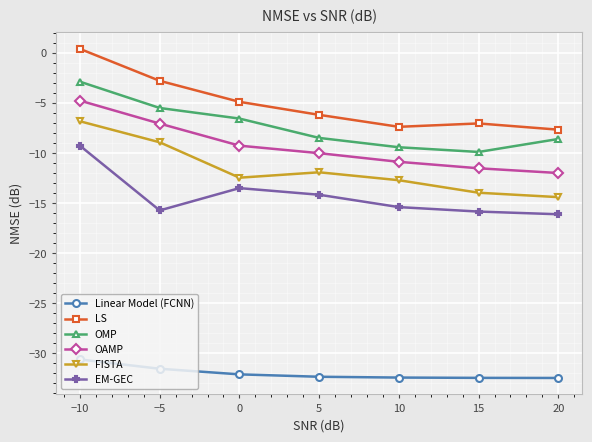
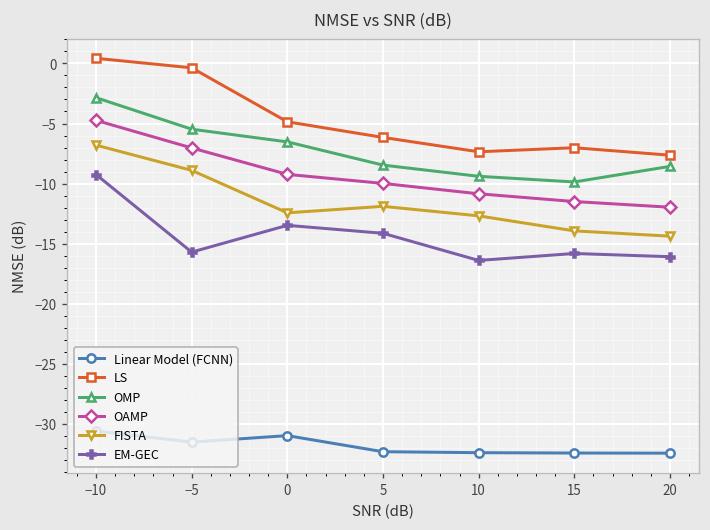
  {
    "Linear Model (FCNN)": {
-     "0": -32.1,
+     "0": -31.0,
      "5": -32.3,
      "10": -32.4,
      "15": -32.4,
      "20": -32.5
    },
    "LS": {
      "−10": 0.4,
-     "−5": -2.8,
+     "−5": -0.4,
      "0": -4.9,
      "5": -6.2,
      "10": -7.4,
      "15": -7.0,
      "20": -7.6
    },
    "OMP": {
      "−10": -2.8,
      "−5": -5.5,
      "0": -6.5,
      "5": -8.5,
      "10": -9.4,
      "15": -9.9,
      "20": -8.6
    },
    "OAMP": {
      "−10": -4.7,
      "−5": -7.0,
      "0": -9.2,
      "5": -10.0,
      "10": -10.9,
      "15": -11.5,
      "20": -12.0
    },
    "FISTA": {
      "−10": -6.8,
      "−5": -8.9,
      "0": -12.4,
      "5": -11.9,
      "10": -12.7,
      "15": -13.9,
      "20": -14.4
    },
    "EM-GEC": {
      "−10": -9.2,
      "−5": -15.7,
      "0": -13.5,
      "5": -14.1,
-     "10": -15.4,
+     "10": -16.4,
      "15": -15.8,
      "20": -16.1
    }
  }
